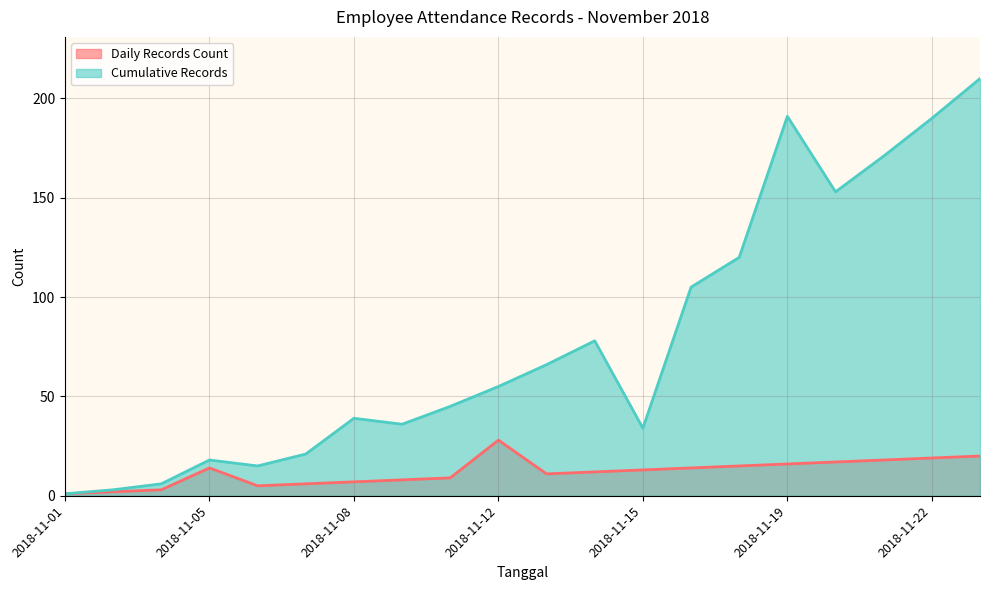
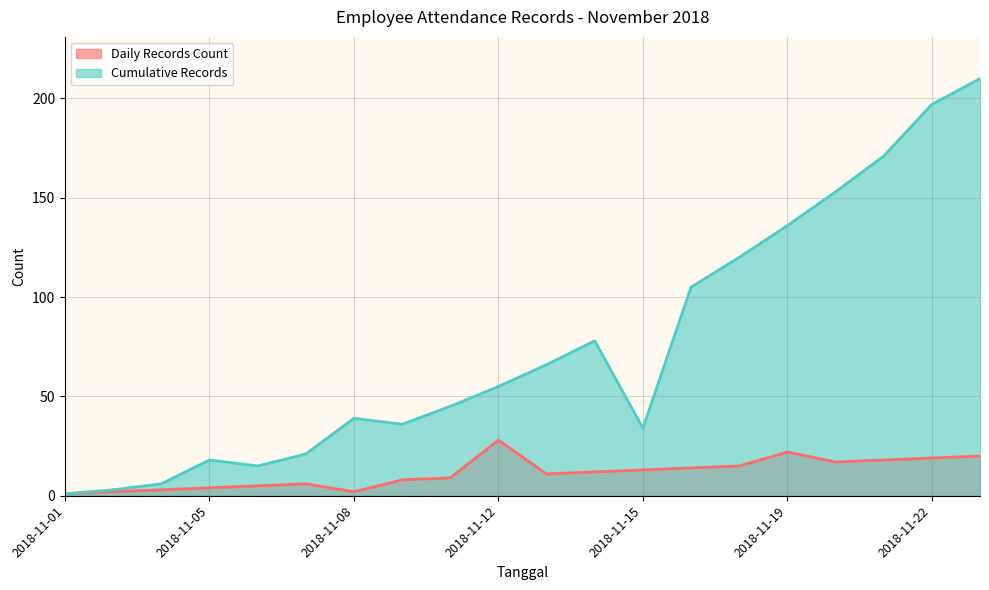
  {
    "Daily Records Count": {
-     "2018-11-05": 14,
-     "2018-11-08": 7,
+     "2018-11-05": 4,
+     "2018-11-08": 2,
      "2018-11-12": 28,
      "2018-11-15": 13,
-     "2018-11-19": 16,
+     "2018-11-19": 22,
      "2018-11-22": 19
    },
    "Cumulative Records": {
      "2018-11-05": 18,
      "2018-11-08": 39,
      "2018-11-12": 55,
      "2018-11-15": 34,
-     "2018-11-19": 191,
-     "2018-11-22": 190
+     "2018-11-19": 136,
+     "2018-11-22": 197
    }
  }
